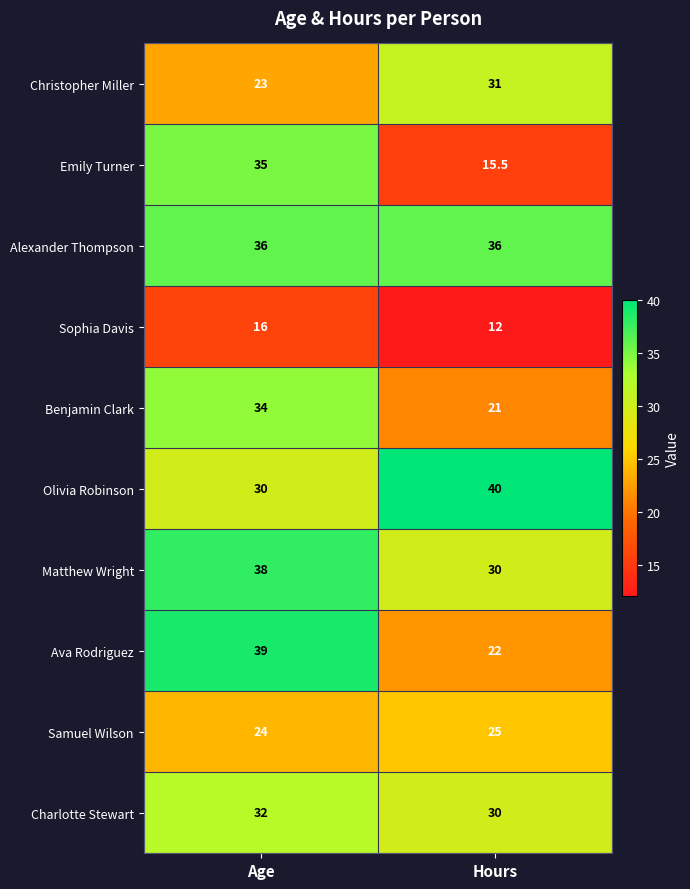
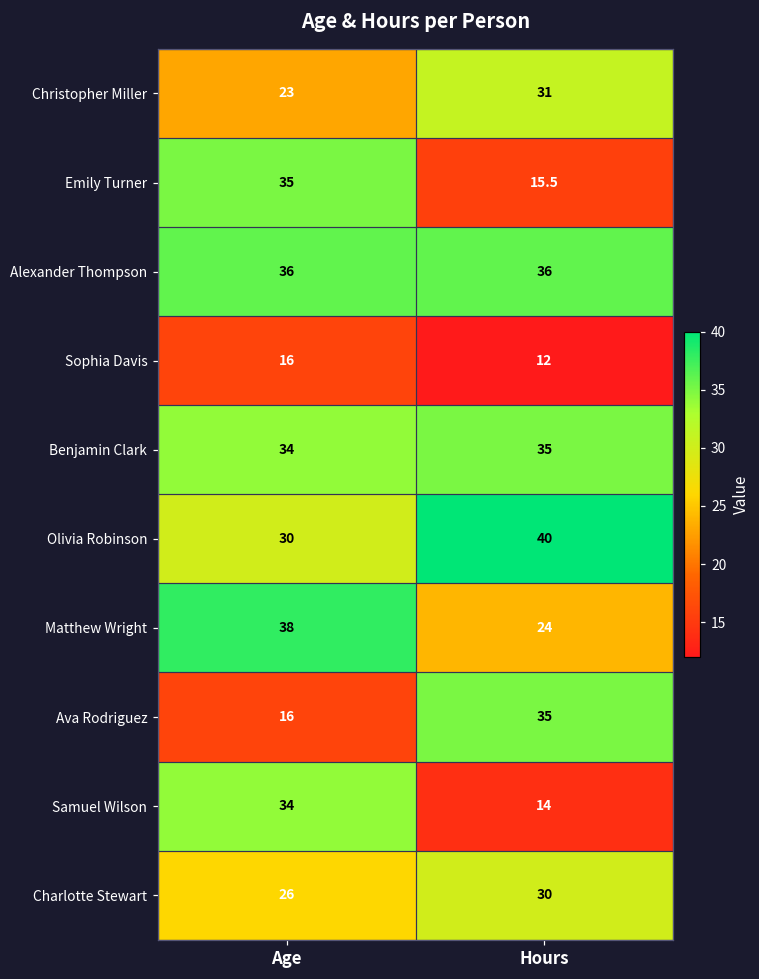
  {
    "Christopher Miller": {
      "Age": 23,
      "Hours": 31
    },
    "Emily Turner": {
      "Age": 35,
      "Hours": 15.5
    },
    "Alexander Thompson": {
      "Age": 36,
      "Hours": 36
    },
    "Sophia Davis": {
      "Age": 16,
      "Hours": 12
    },
    "Benjamin Clark": {
      "Age": 34,
-     "Hours": 21
+     "Hours": 35
    },
    "Olivia Robinson": {
      "Age": 30,
      "Hours": 40
    },
    "Matthew Wright": {
      "Age": 38,
-     "Hours": 30
+     "Hours": 24
    },
    "Ava Rodriguez": {
-     "Age": 39,
-     "Hours": 22
+     "Age": 16,
+     "Hours": 35
    },
    "Samuel Wilson": {
-     "Age": 24,
-     "Hours": 25
+     "Age": 34,
+     "Hours": 14
    },
    "Charlotte Stewart": {
-     "Age": 32,
+     "Age": 26,
      "Hours": 30
    }
  }
